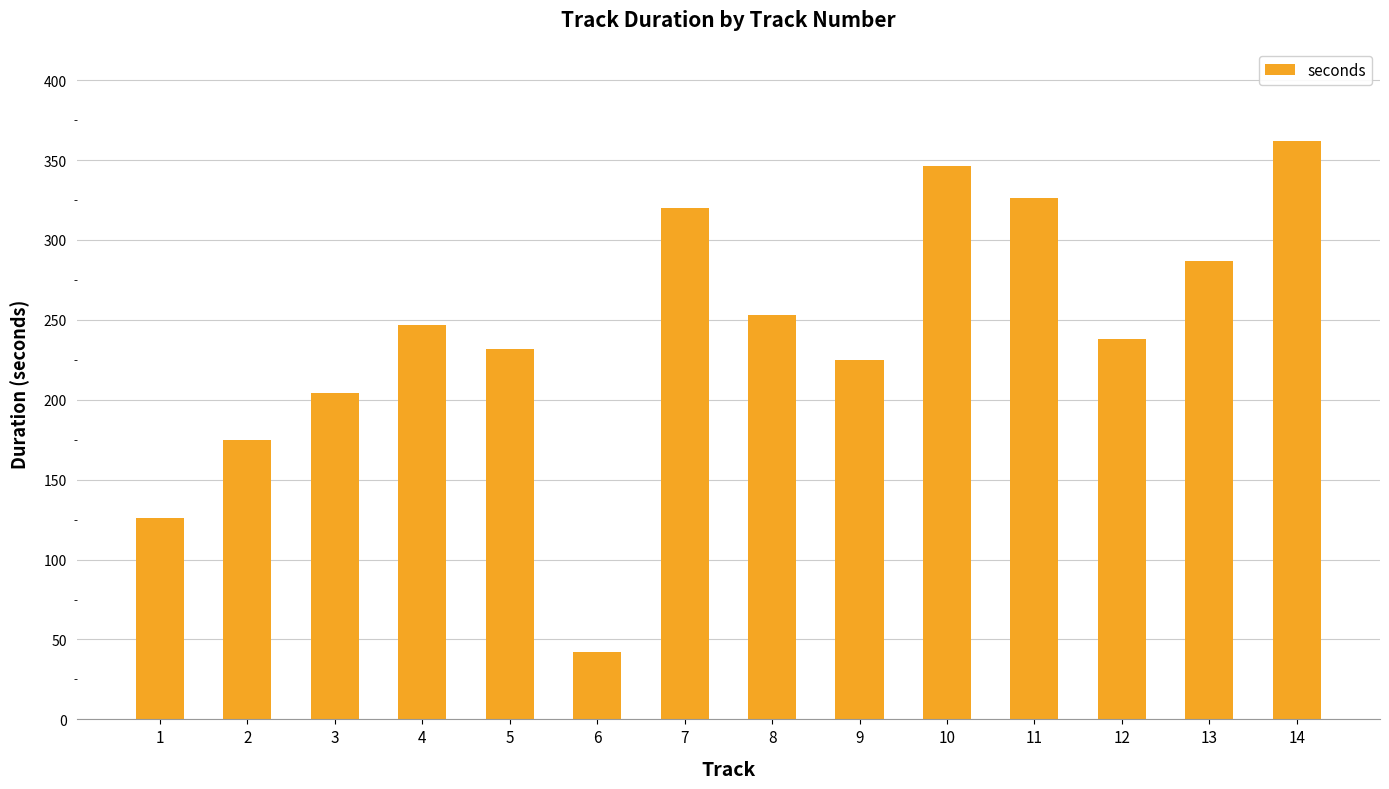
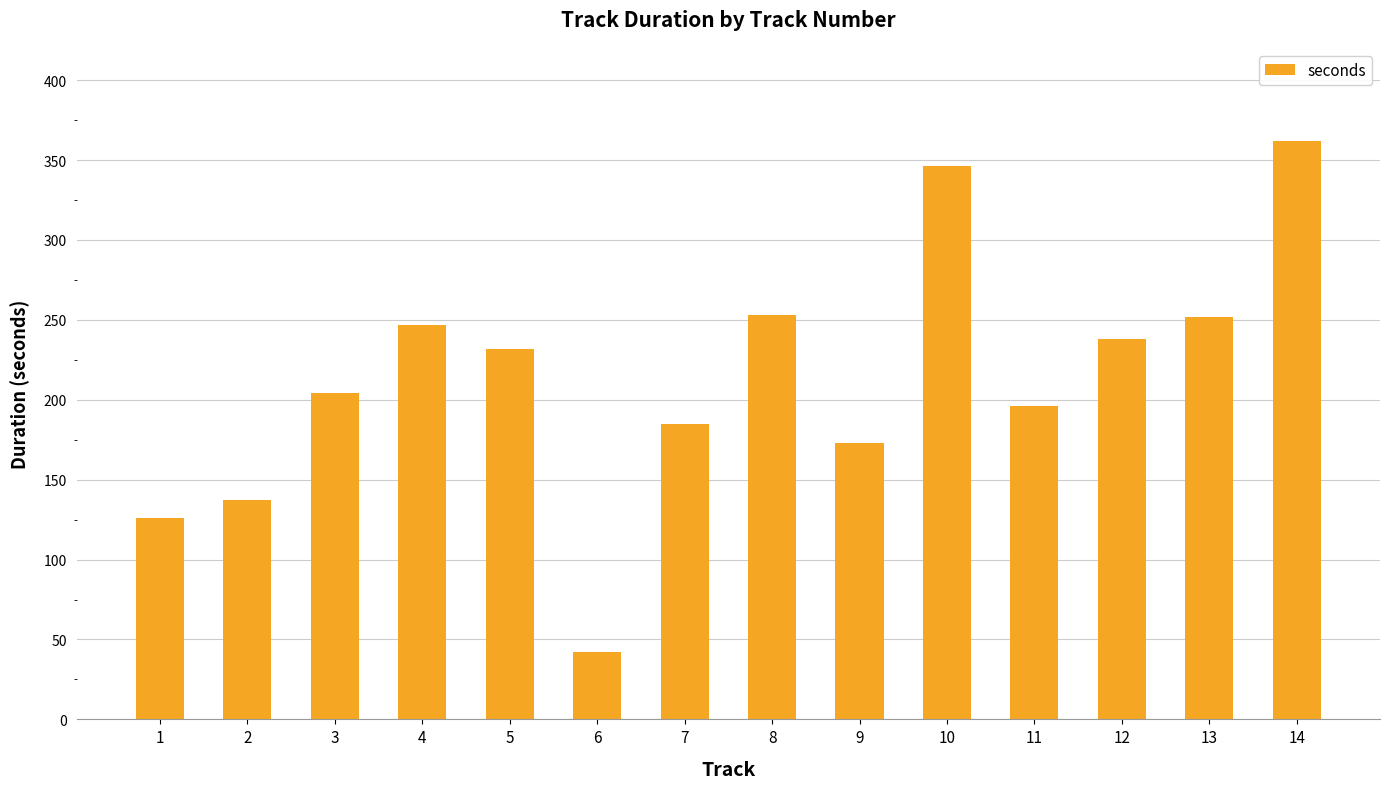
  {
    "1": 126,
-   "2": 175,
+   "2": 137,
    "3": 204,
    "4": 247,
    "5": 232,
    "6": 42,
-   "7": 320,
+   "7": 185,
    "8": 253,
-   "9": 225,
+   "9": 173,
    "10": 346,
-   "11": 326,
+   "11": 196,
    "12": 238,
-   "13": 287,
+   "13": 252,
    "14": 362
  }
